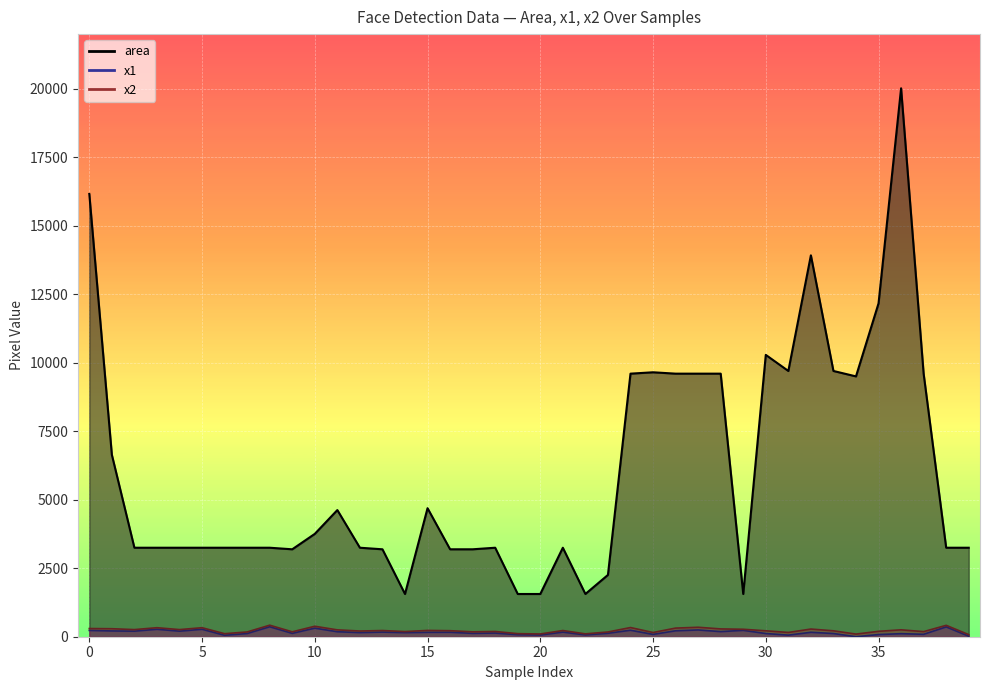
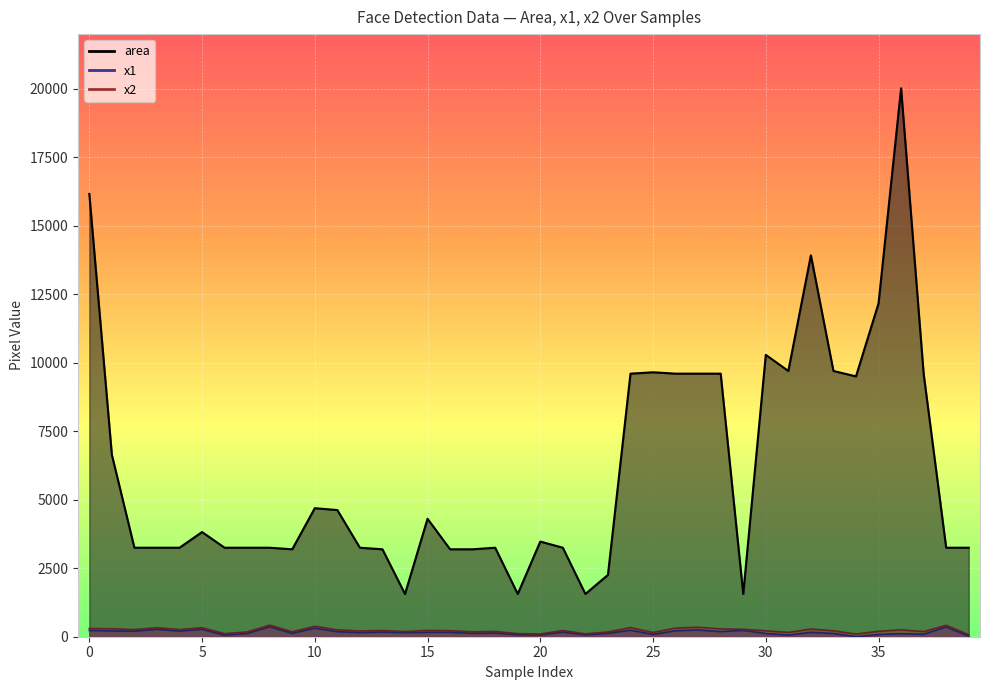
  {
    "area": {
      "0": 16200,
-     "5": 3200,
-     "10": 3800,
-     "15": 4700,
-     "20": 1600,
+     "5": 3800,
+     "10": 4700,
+     "15": 4300,
+     "20": 3500,
      "25": 9700,
      "30": 10300,
      "35": 12200
    },
    "x1": {
      "30": 100,
      "35": 100
    },
    "x2": {
      "30": 200,
      "35": 200
    }
  }
